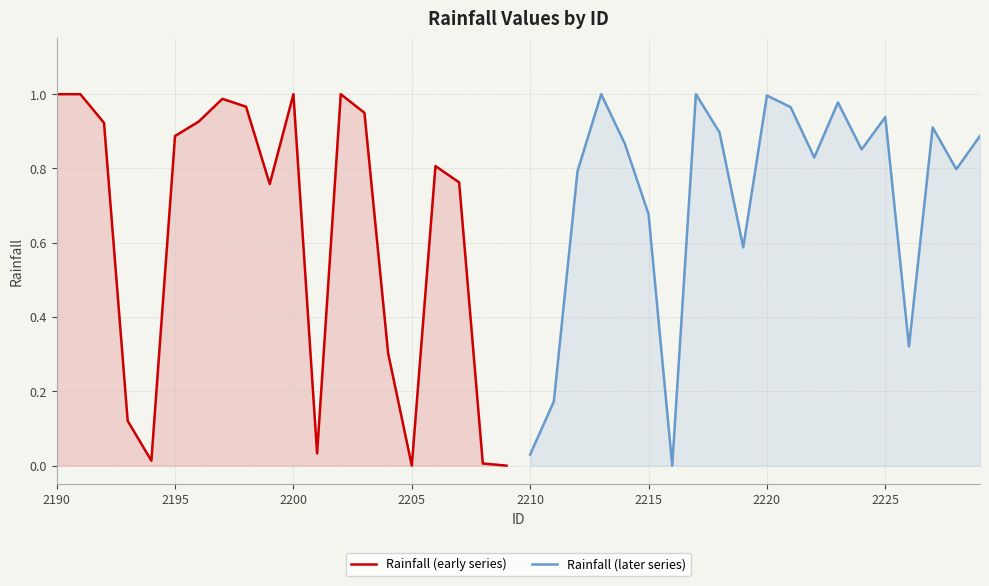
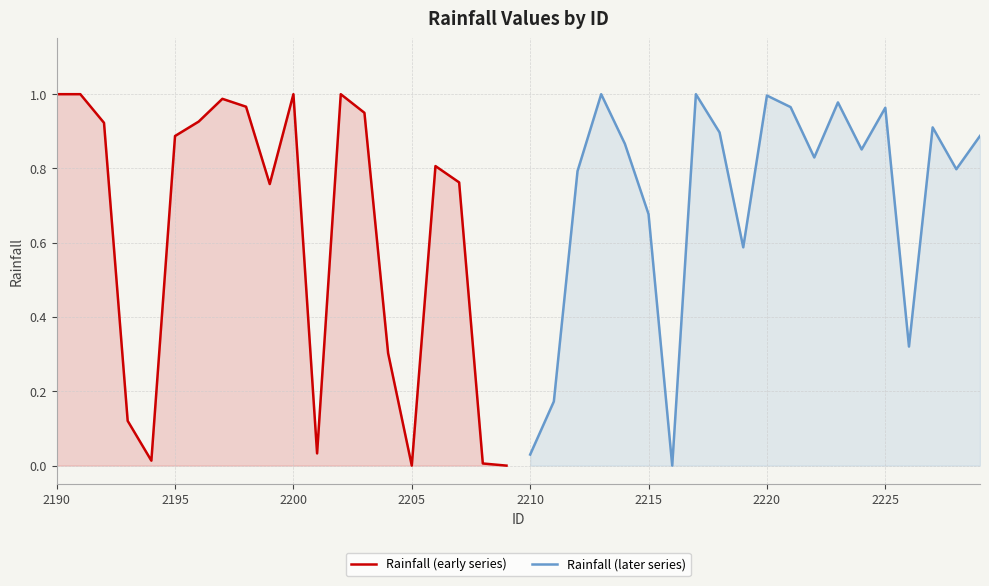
  {
    "Rainfall (early series)": {
      "2190": 1.00,
      "2195": 0.89,
      "2200": 1.00,
      "2205": 0.00
    },
    "Rainfall (later series)": {
      "2210": 0.03,
      "2215": 0.68,
      "2220": 1.00,
-     "2225": 0.94
+     "2225": 0.96
    }
  }
